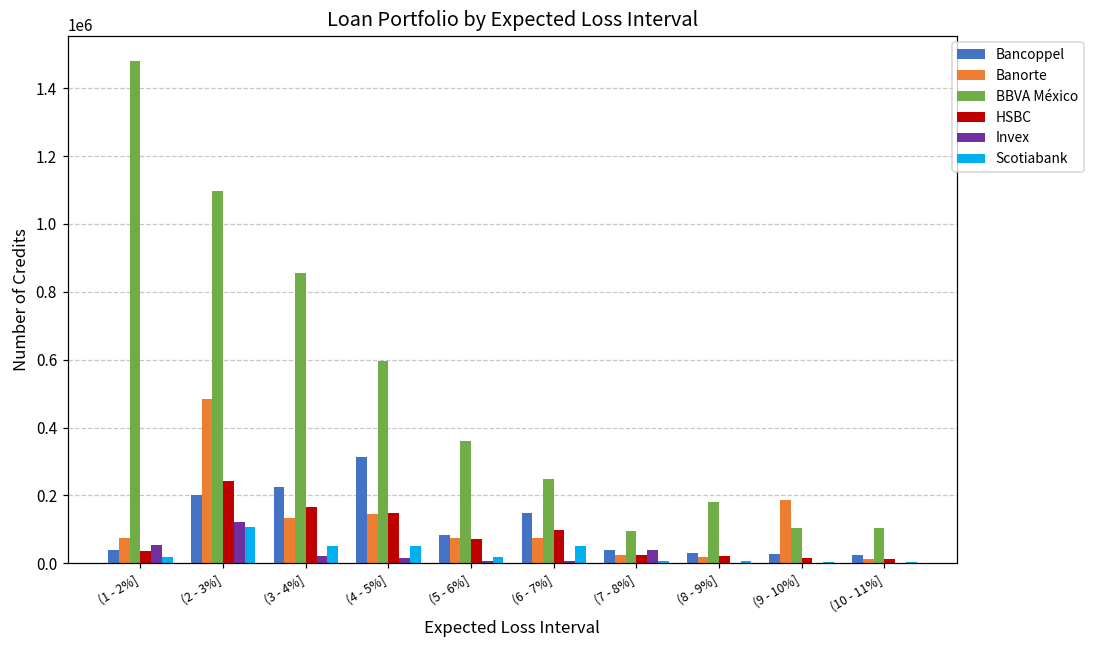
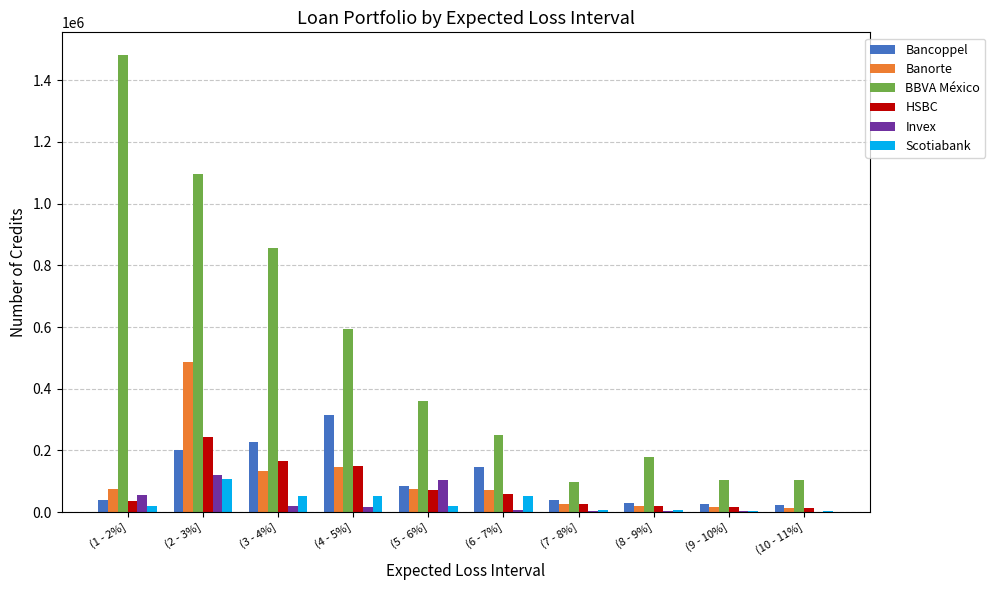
  {
    "Bancoppel": {
      "(1 - 2%]": 40000,
      "(2 - 3%]": 200000,
      "(3 - 4%]": 230000,
      "(4 - 5%]": 310000,
      "(5 - 6%]": 80000,
      "(6 - 7%]": 150000,
      "(7 - 8%]": 40000,
      "(8 - 9%]": 30000,
      "(9 - 10%]": 30000,
      "(10 - 11%]": 20000
    },
    "Banorte": {
      "(1 - 2%]": 80000,
      "(2 - 3%]": 490000,
      "(3 - 4%]": 130000,
      "(4 - 5%]": 150000,
      "(5 - 6%]": 70000,
      "(6 - 7%]": 70000,
      "(7 - 8%]": 30000,
      "(8 - 9%]": 20000,
-     "(9 - 10%]": 190000,
+     "(9 - 10%]": 20000,
      "(10 - 11%]": 10000
    },
    "BBVA México": {
      "(1 - 2%]": 1480000,
      "(2 - 3%]": 1100000,
      "(3 - 4%]": 860000,
      "(4 - 5%]": 600000,
      "(5 - 6%]": 360000,
      "(6 - 7%]": 250000,
      "(7 - 8%]": 100000,
      "(8 - 9%]": 180000,
      "(9 - 10%]": 110000,
      "(10 - 11%]": 100000
    },
    "HSBC": {
      "(1 - 2%]": 40000,
      "(2 - 3%]": 240000,
      "(3 - 4%]": 160000,
      "(4 - 5%]": 150000,
      "(5 - 6%]": 70000,
-     "(6 - 7%]": 100000,
+     "(6 - 7%]": 60000,
      "(7 - 8%]": 20000,
      "(8 - 9%]": 20000,
      "(9 - 10%]": 20000,
      "(10 - 11%]": 10000
    },
    "Invex": {
      "(1 - 2%]": 50000,
      "(2 - 3%]": 120000,
      "(3 - 4%]": 20000,
      "(4 - 5%]": 20000,
-     "(5 - 6%]": 10000,
-     "(7 - 8%]": 40000
+     "(5 - 6%]": 100000,
+     "(7 - 8%]": 0
    },
    "Scotiabank": {
      "(1 - 2%]": 20000,
      "(2 - 3%]": 110000,
      "(3 - 4%]": 50000,
      "(4 - 5%]": 50000,
      "(5 - 6%]": 20000,
      "(6 - 7%]": 50000
    }
  }
